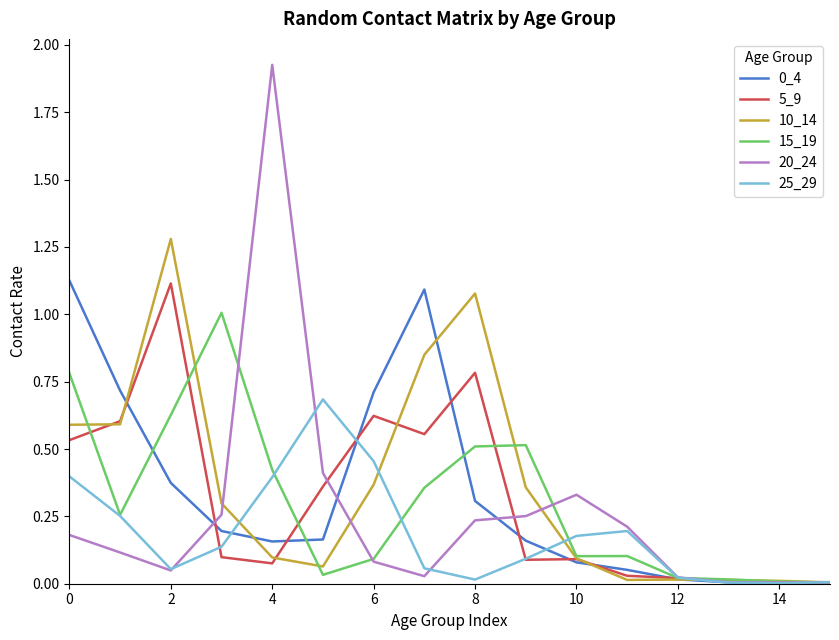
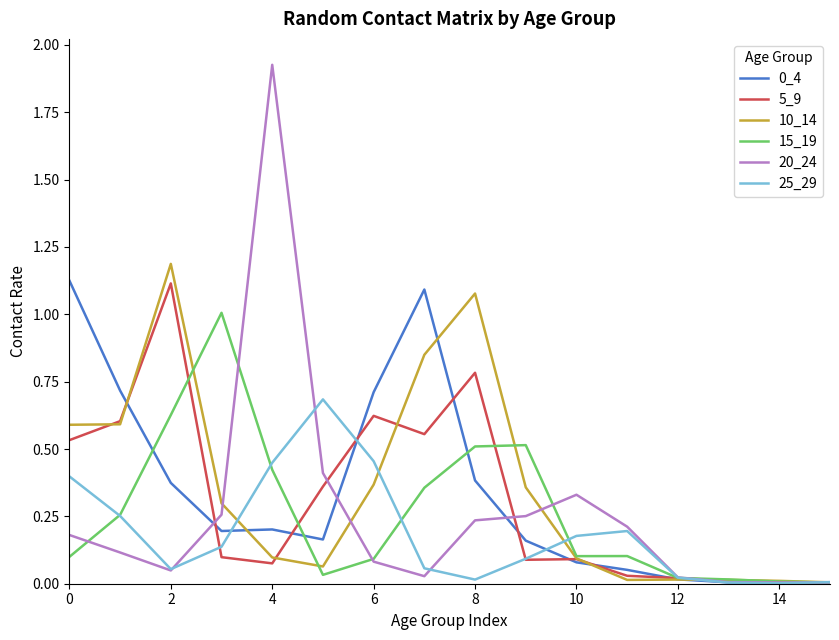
  {
    "0_4": {
      "0": 1.13,
      "2": 0.37,
-     "4": 0.16,
+     "4": 0.20,
      "6": 0.71,
-     "8": 0.31,
+     "8": 0.38,
      "10": 0.08
    },
    "5_9": {
      "0": 0.53,
      "2": 1.11,
      "4": 0.08,
      "6": 0.62,
      "8": 0.78
    },
    "10_14": {
      "0": 0.59,
-     "2": 1.28,
+     "2": 1.19,
      "4": 0.10,
      "6": 0.37,
      "8": 1.08
    },
    "15_19": {
-     "0": 0.78,
+     "0": 0.10,
      "2": 0.63,
      "4": 0.42,
      "6": 0.09,
      "8": 0.51
    },
    "20_24": {
      "0": 0.18,
      "4": 1.93,
      "6": 0.08,
      "8": 0.24,
      "10": 0.33
    },
    "25_29": {
      "0": 0.40,
-     "4": 0.40,
+     "4": 0.45,
      "6": 0.45,
      "8": 0.02,
      "10": 0.18
    }
  }
